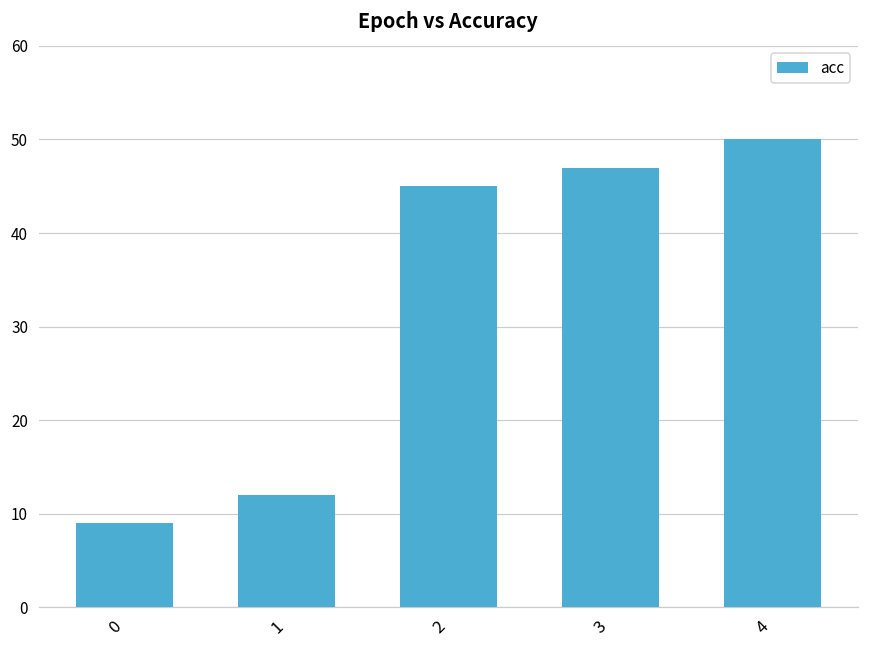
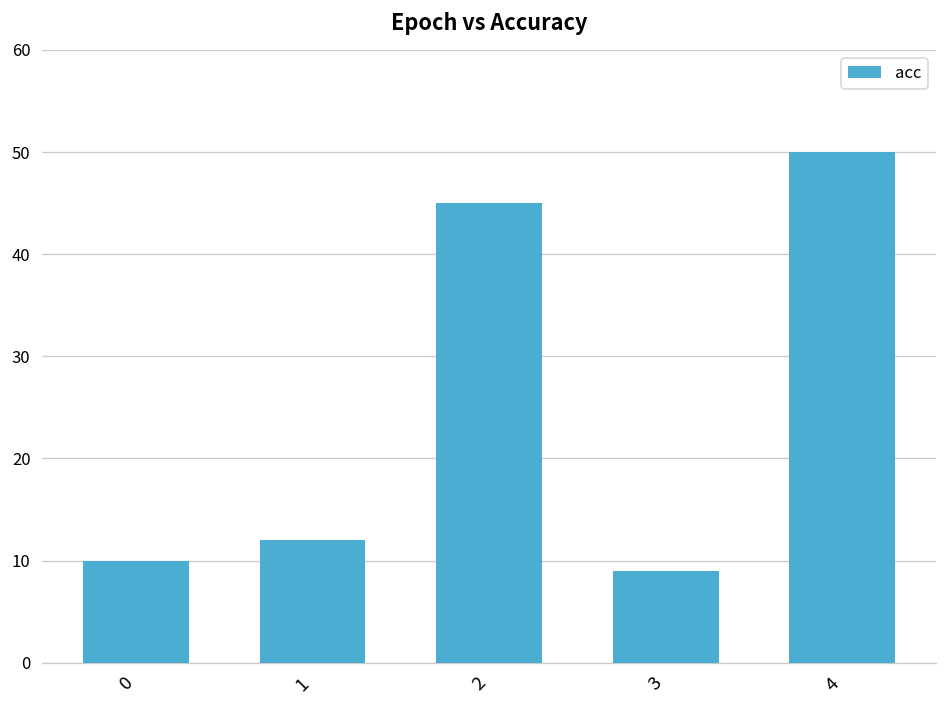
  {
-   "0": 9,
+   "0": 10,
    "1": 12,
    "2": 45,
-   "3": 47,
+   "3": 9,
    "4": 50
  }
